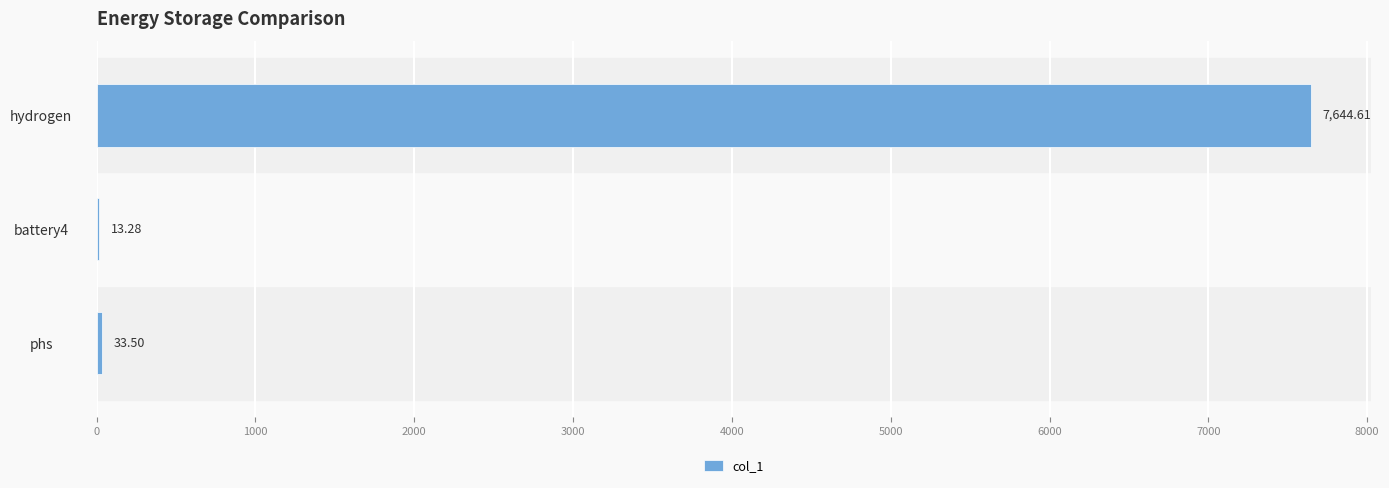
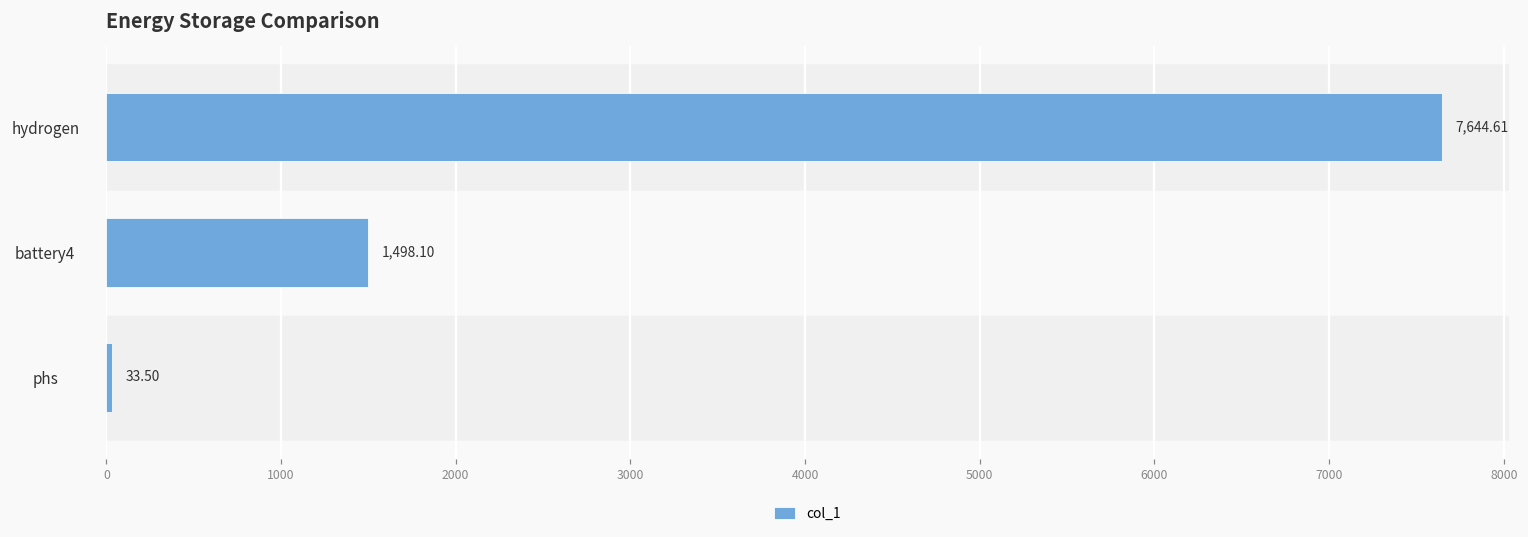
  {
    "hydrogen": "7,644.61",
-   "battery4": "13.28",
+   "battery4": "1,498.10",
    "phs": "33.50"
  }
